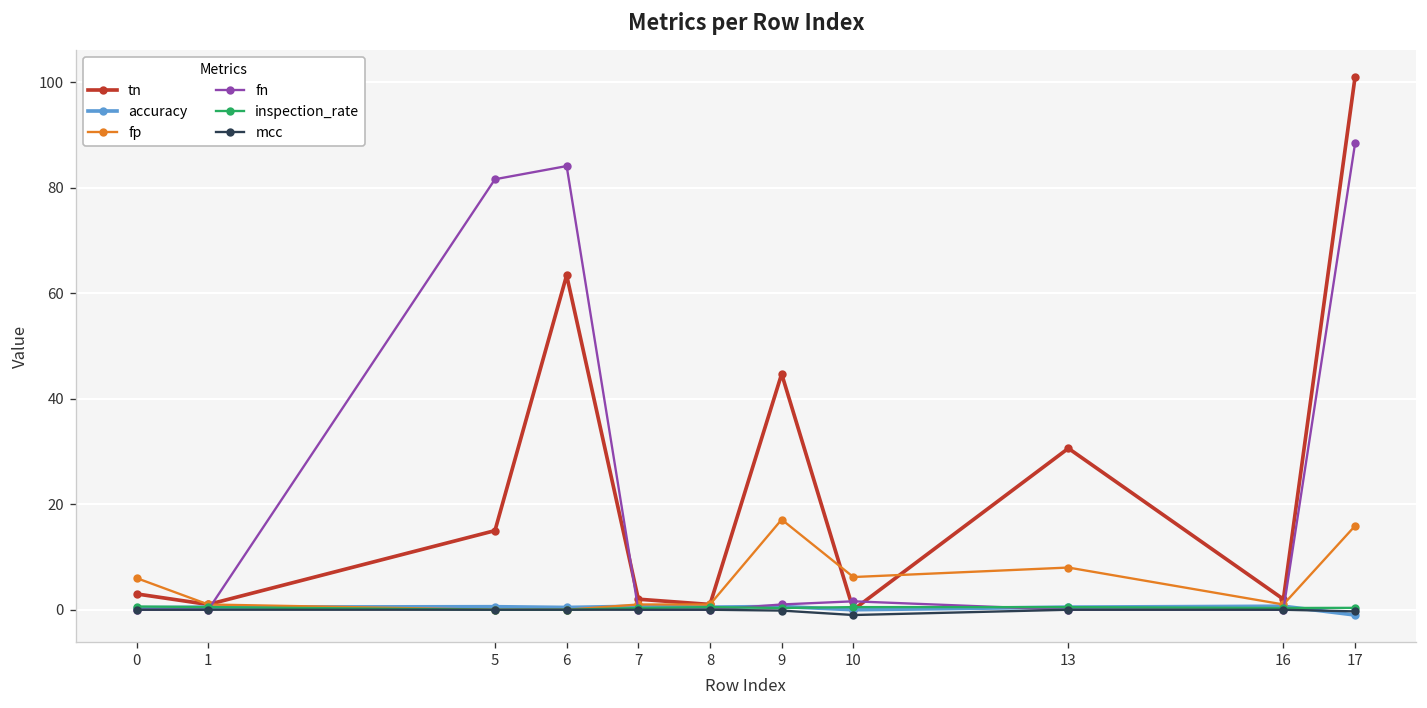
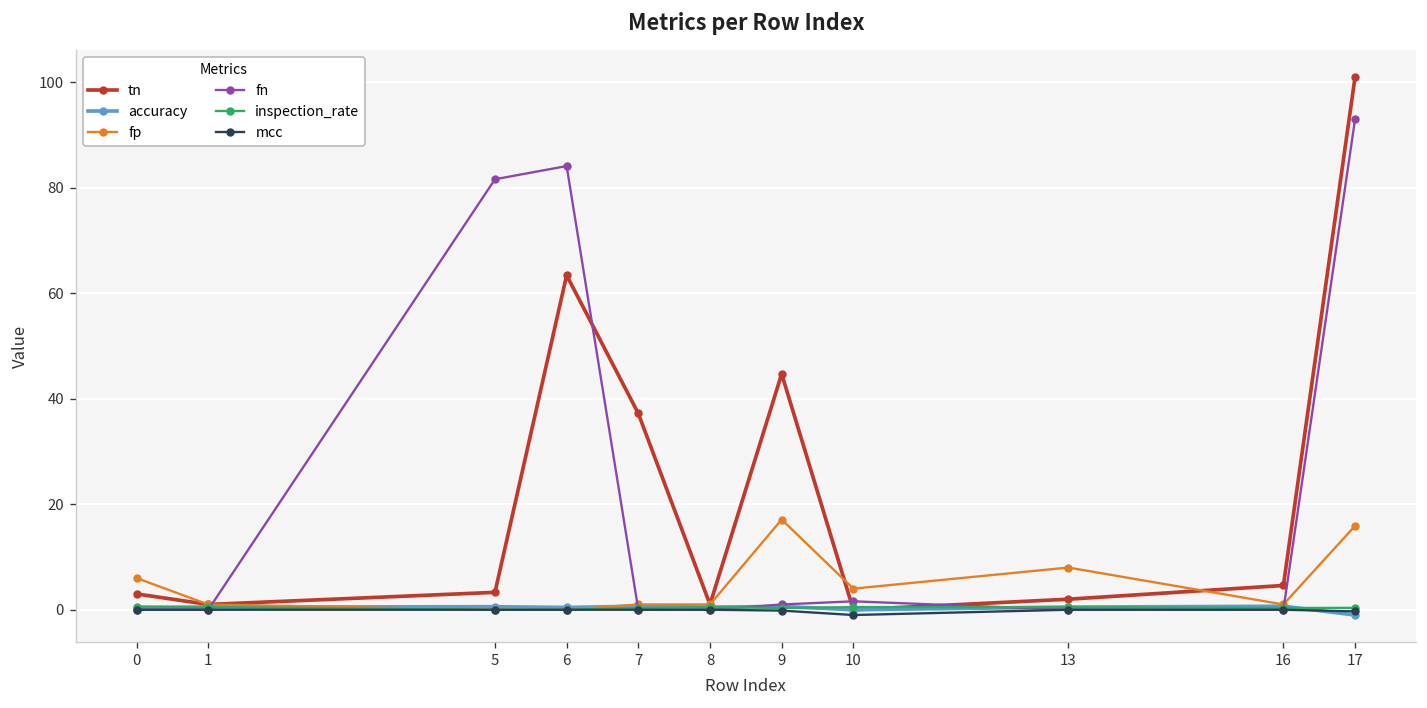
  {
    "tn": {
      "0": 3,
-     "5": 15,
+     "5": 3,
      "6": 63,
-     "7": 2,
+     "7": 37,
      "9": 45,
-     "13": 31,
-     "16": 2,
+     "13": 2,
+     "16": 5,
      "17": 101
    },
    "accuracy": {
      "17": -1
    },
    "fp": {
      "0": 6,
      "9": 17,
-     "10": 6,
+     "10": 4,
      "13": 8,
      "17": 16
    },
    "fn": {
      "5": 82,
      "6": 84,
      "10": 2,
-     "17": 88
+     "17": 93
    },
    "inspection_rate": {
      "17": 0
    },
    "mcc": {
      "10": -1,
      "17": 0
    }
  }
